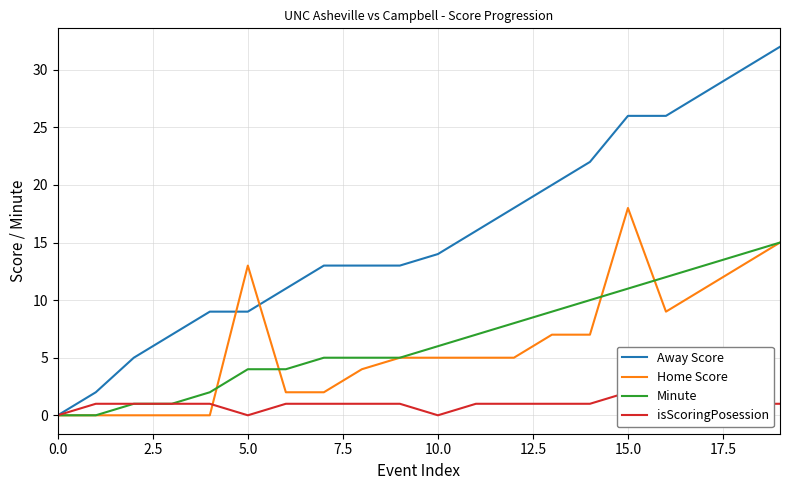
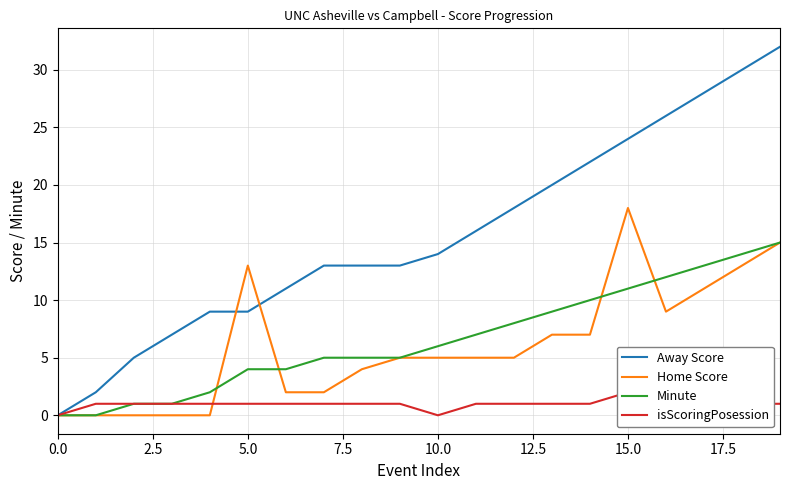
  {
    "Away Score": {
      "5.0": 9,
      "10.0": 14,
-     "15.0": 26
+     "15.0": 24
    },
    "Home Score": {
      "5.0": 13,
      "10.0": 5,
      "15.0": 18
    },
    "Minute": {
      "5.0": 4,
      "10.0": 6,
      "15.0": 11
    },
    "isScoringPosession": {
-     "5.0": 0,
+     "5.0": 1,
      "10.0": 0
    }
  }
